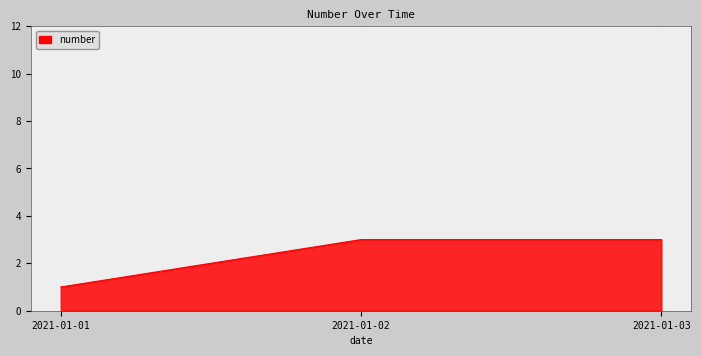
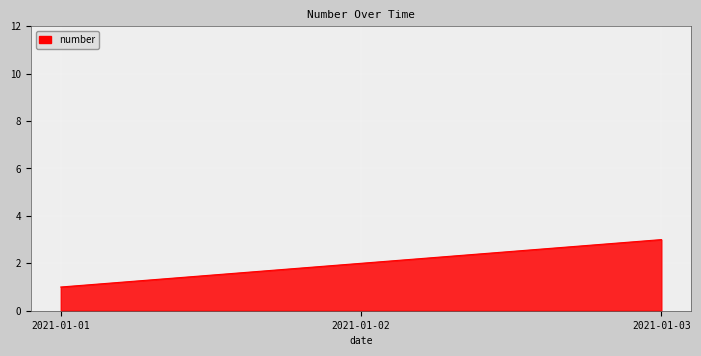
  {
    "2021-01-01": 1,
-   "2021-01-02": 3,
+   "2021-01-02": 2,
    "2021-01-03": 3
  }
